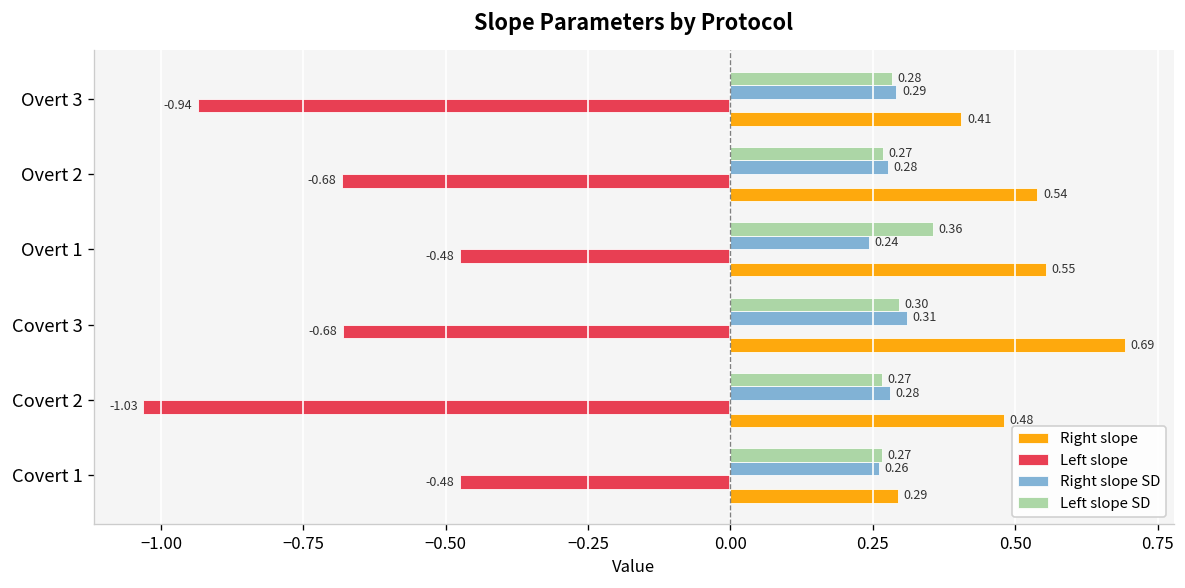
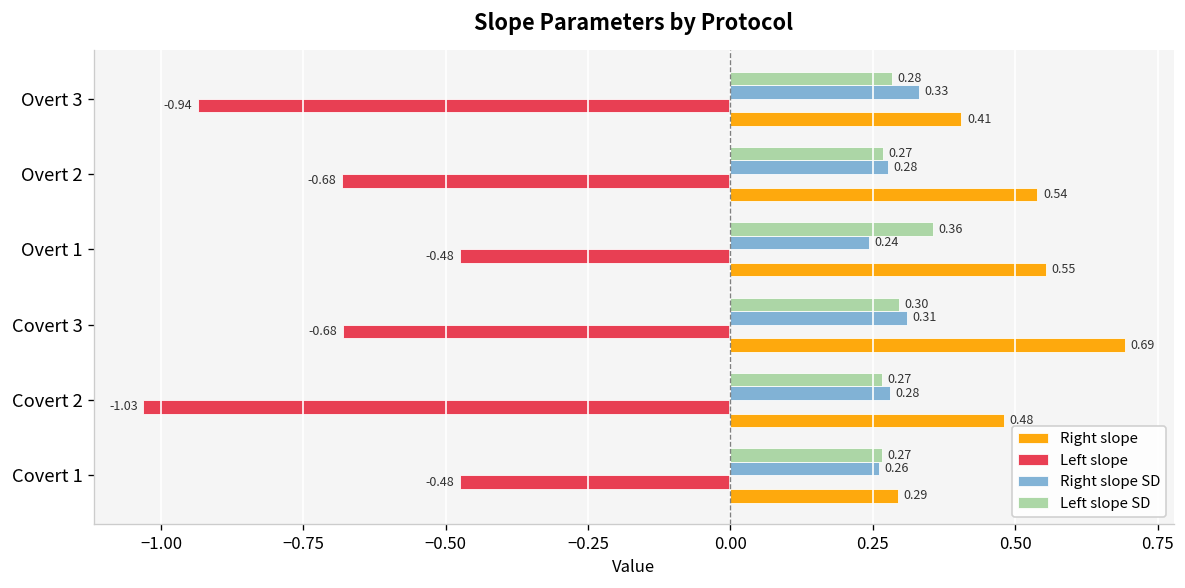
  {
    "Right slope": {
      "Overt 3": 0.41,
      "Overt 2": 0.54,
      "Overt 1": 0.55,
      "Covert 3": 0.69,
      "Covert 1": 0.29
    },
    "Left slope": {
      "Overt 3": -0.94,
      "Overt 2": -0.68,
      "Overt 1": -0.48,
      "Covert 3": -0.68,
      "Covert 2": -1.03,
      "Covert 1": -0.48
    },
    "Right slope SD": {
-     "Overt 3": 0.29,
+     "Overt 3": 0.33,
      "Overt 2": 0.28,
      "Overt 1": 0.24,
      "Covert 3": 0.31,
      "Covert 2": 0.28,
      "Covert 1": 0.26
    },
    "Left slope SD": {
      "Overt 3": 0.28,
      "Overt 2": 0.27,
      "Overt 1": 0.36,
      "Covert 3": 0.30,
      "Covert 2": 0.27,
      "Covert 1": 0.27
    }
  }
